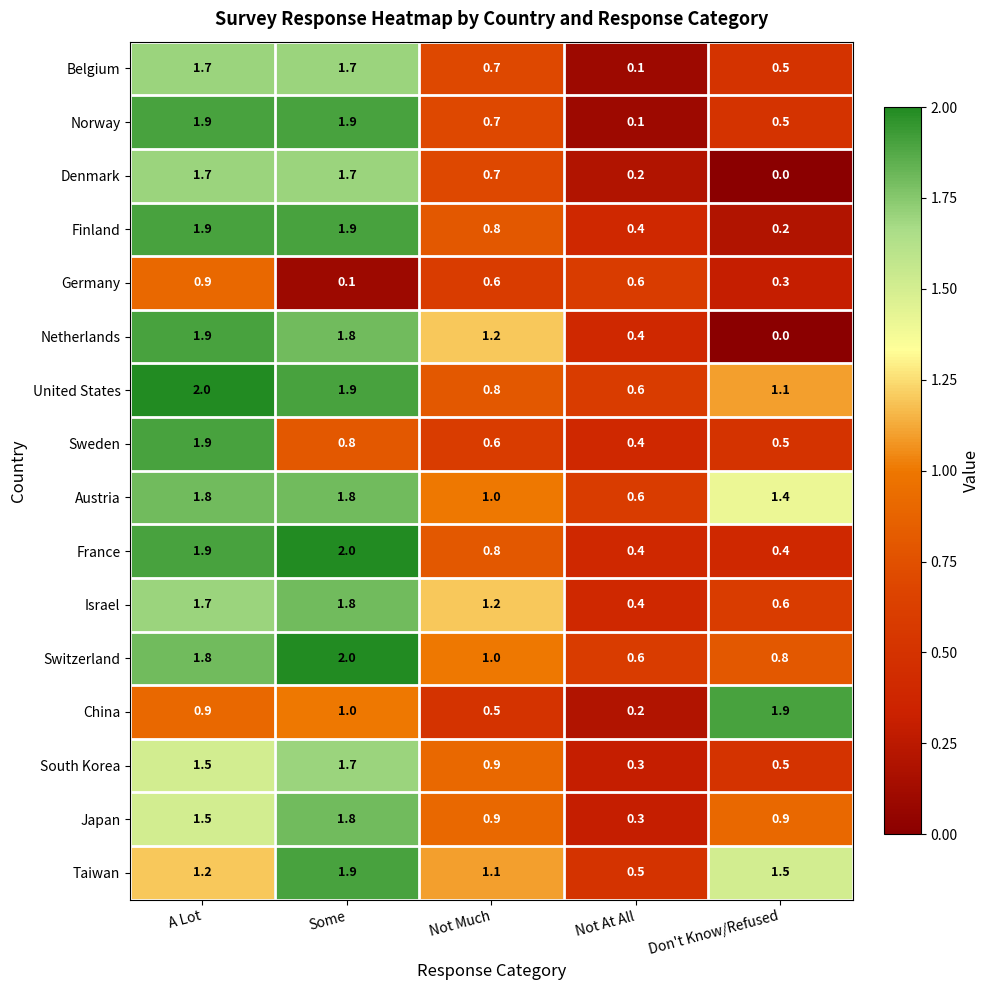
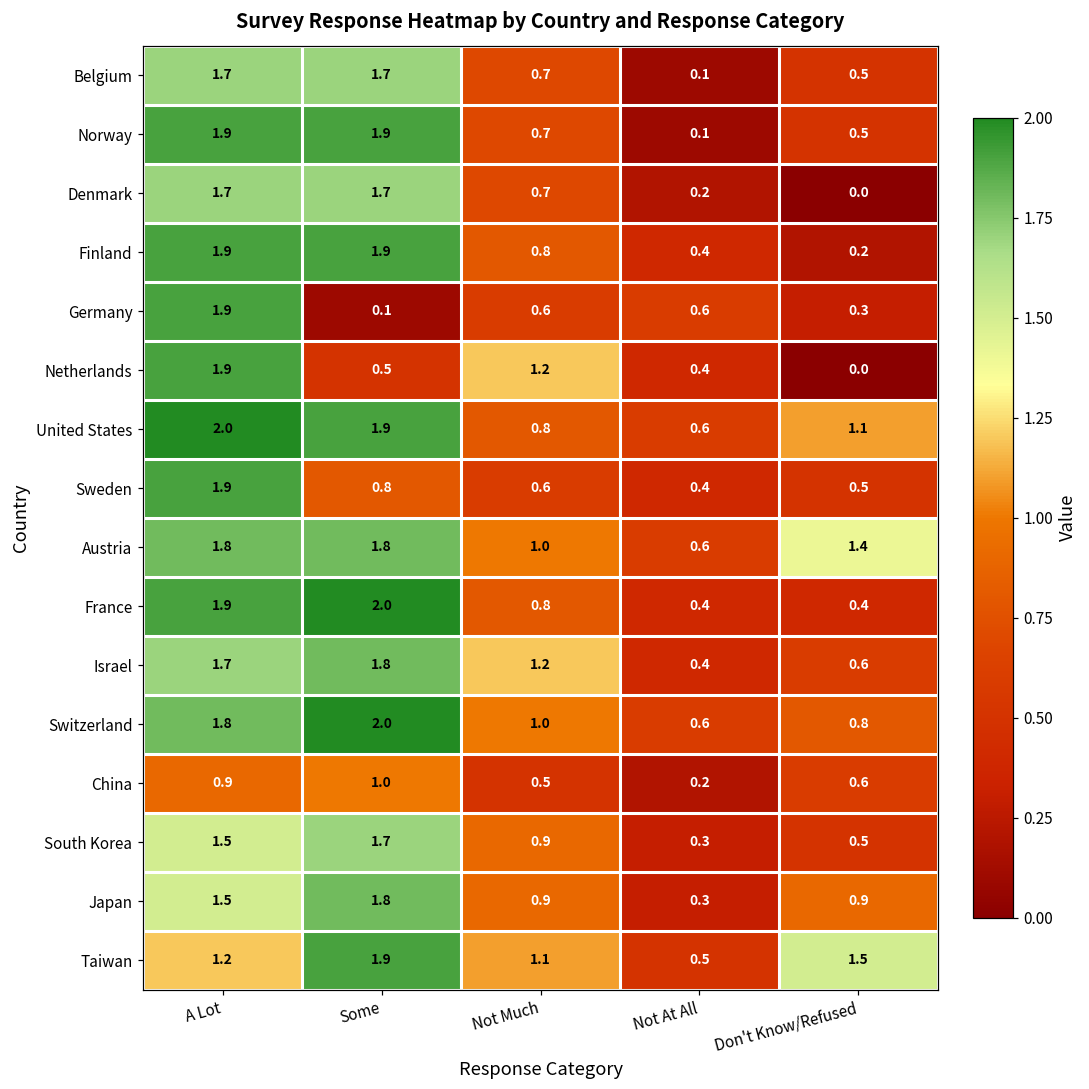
  {
    "Belgium": {
      "A Lot": 1.7,
      "Some": 1.7,
      "Not Much": 0.7,
      "Not At All": 0.1,
      "Don't Know/Refused": 0.5
    },
    "Norway": {
      "A Lot": 1.9,
      "Some": 1.9,
      "Not Much": 0.7,
      "Not At All": 0.1,
      "Don't Know/Refused": 0.5
    },
    "Denmark": {
      "A Lot": 1.7,
      "Some": 1.7,
      "Not Much": 0.7,
      "Not At All": 0.2,
      "Don't Know/Refused": 0.0
    },
    "Finland": {
      "A Lot": 1.9,
      "Some": 1.9,
      "Not Much": 0.8,
      "Not At All": 0.4,
      "Don't Know/Refused": 0.2
    },
    "Germany": {
-     "A Lot": 0.9,
+     "A Lot": 1.9,
      "Some": 0.1,
      "Not Much": 0.6,
      "Not At All": 0.6,
      "Don't Know/Refused": 0.3
    },
    "Netherlands": {
      "A Lot": 1.9,
-     "Some": 1.8,
+     "Some": 0.5,
      "Not Much": 1.2,
      "Not At All": 0.4,
      "Don't Know/Refused": 0.0
    },
    "United States": {
      "A Lot": 2.0,
      "Some": 1.9,
      "Not Much": 0.8,
      "Not At All": 0.6,
      "Don't Know/Refused": 1.1
    },
    "Sweden": {
      "A Lot": 1.9,
      "Some": 0.8,
      "Not Much": 0.6,
      "Not At All": 0.4,
      "Don't Know/Refused": 0.5
    },
    "Austria": {
      "A Lot": 1.8,
      "Some": 1.8,
      "Not Much": 1.0,
      "Not At All": 0.6,
      "Don't Know/Refused": 1.4
    },
    "France": {
      "A Lot": 1.9,
      "Some": 2.0,
      "Not Much": 0.8,
      "Not At All": 0.4,
      "Don't Know/Refused": 0.4
    },
    "Israel": {
      "A Lot": 1.7,
      "Some": 1.8,
      "Not Much": 1.2,
      "Not At All": 0.4,
      "Don't Know/Refused": 0.6
    },
    "Switzerland": {
      "A Lot": 1.8,
      "Some": 2.0,
      "Not Much": 1.0,
      "Not At All": 0.6,
      "Don't Know/Refused": 0.8
    },
    "China": {
      "A Lot": 0.9,
      "Some": 1.0,
      "Not Much": 0.5,
      "Not At All": 0.2,
-     "Don't Know/Refused": 1.9
+     "Don't Know/Refused": 0.6
    },
    "South Korea": {
      "A Lot": 1.5,
      "Some": 1.7,
      "Not Much": 0.9,
      "Not At All": 0.3,
      "Don't Know/Refused": 0.5
    },
    "Japan": {
      "A Lot": 1.5,
      "Some": 1.8,
      "Not Much": 0.9,
      "Not At All": 0.3,
      "Don't Know/Refused": 0.9
    },
    "Taiwan": {
      "A Lot": 1.2,
      "Some": 1.9,
      "Not Much": 1.1,
      "Not At All": 0.5,
      "Don't Know/Refused": 1.5
    }
  }
